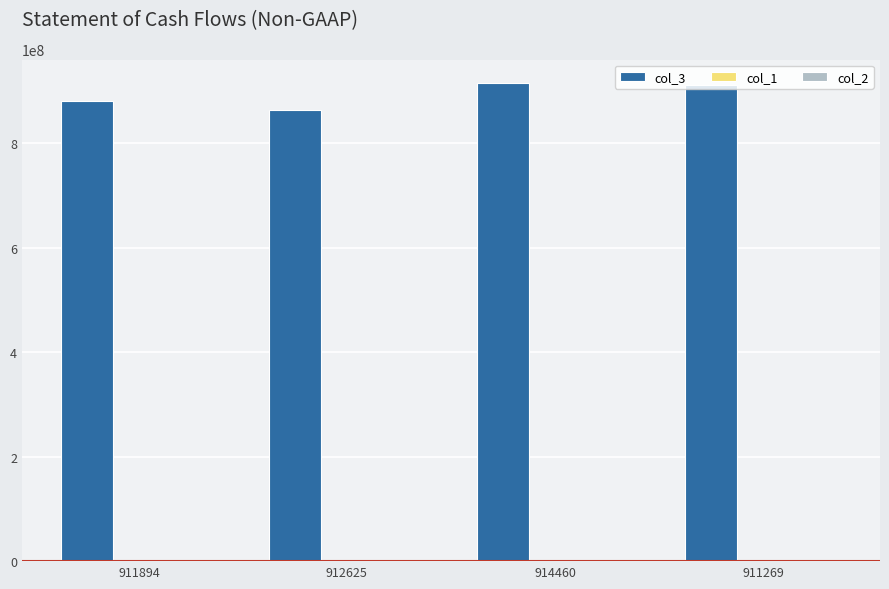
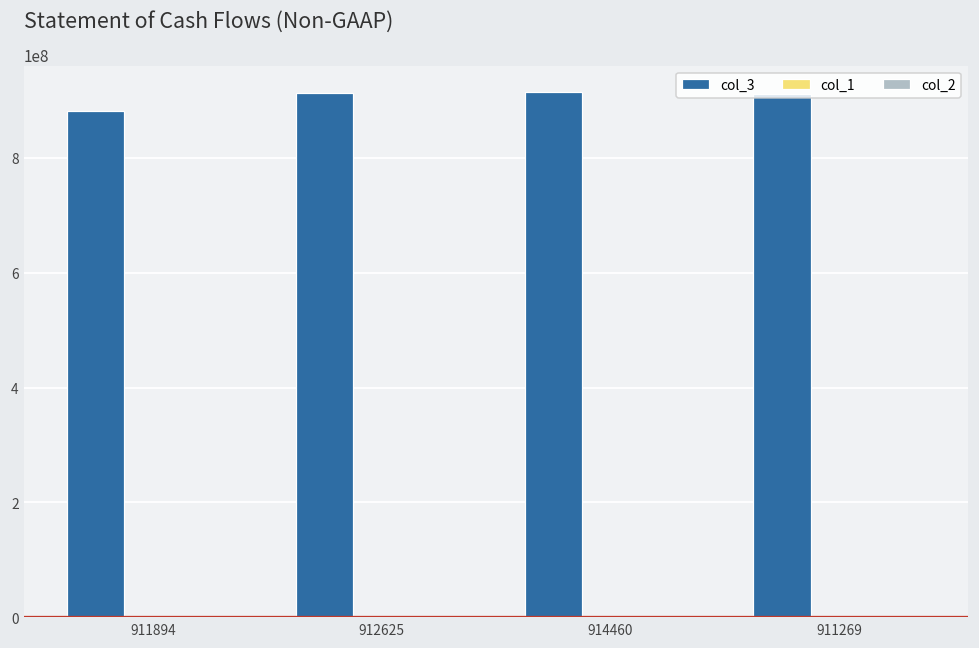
  {
    "col_3": {
      "911894": 880000000,
-     "912625": 860000000,
+     "912625": 910000000,
      "914460": 910000000
    }
  }
